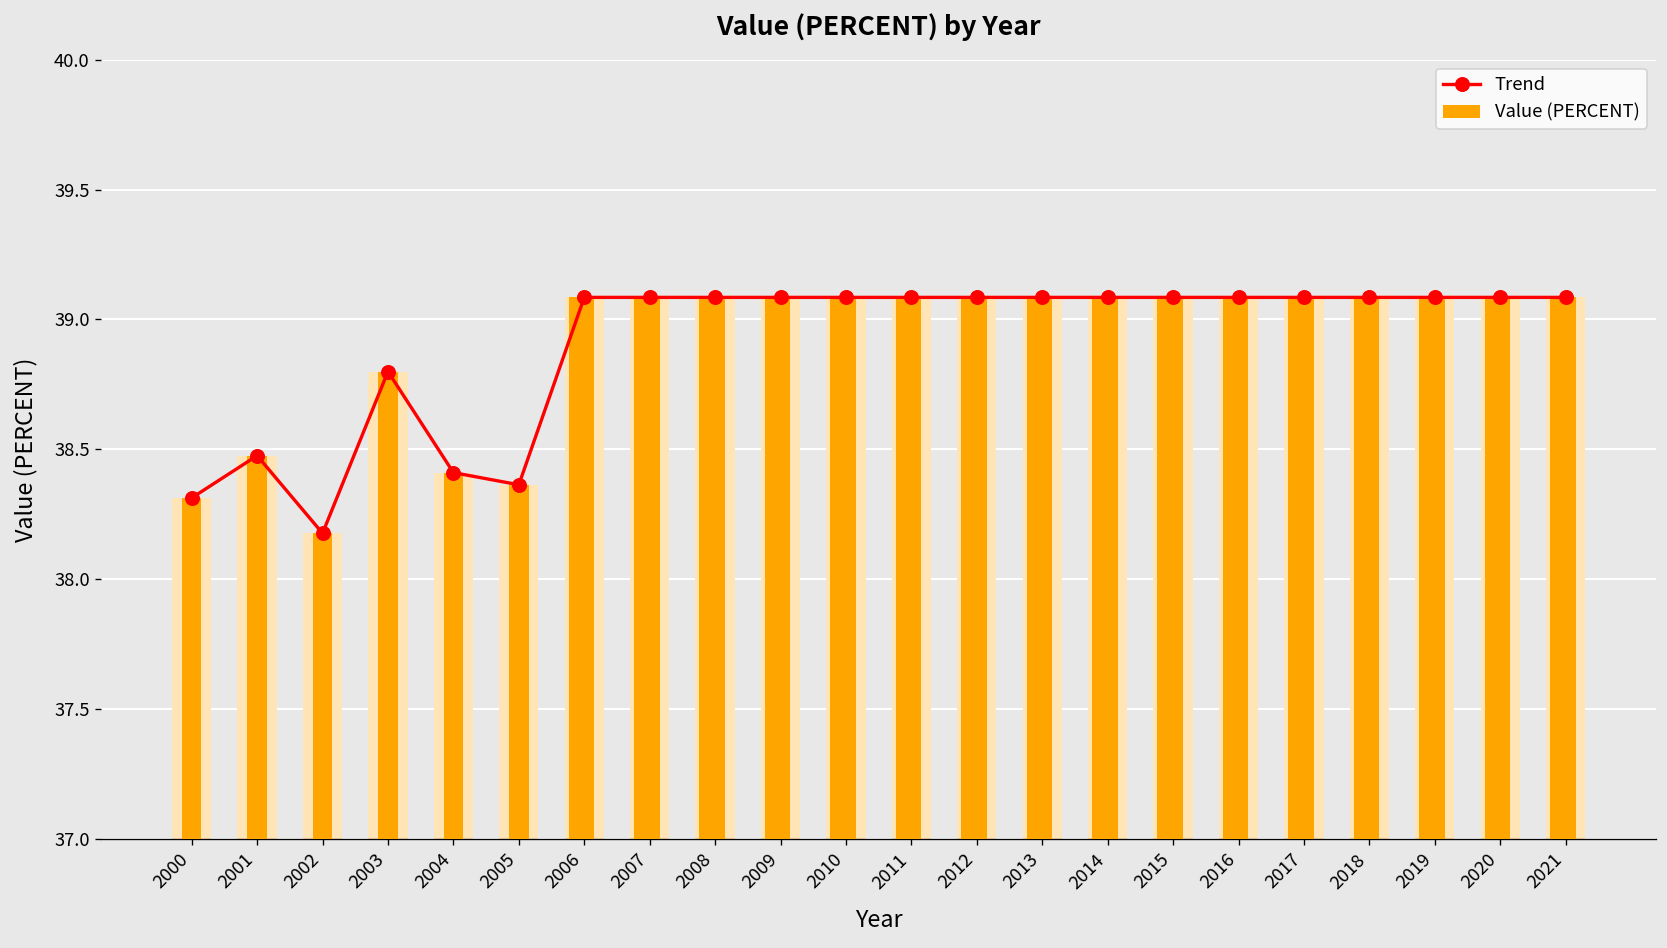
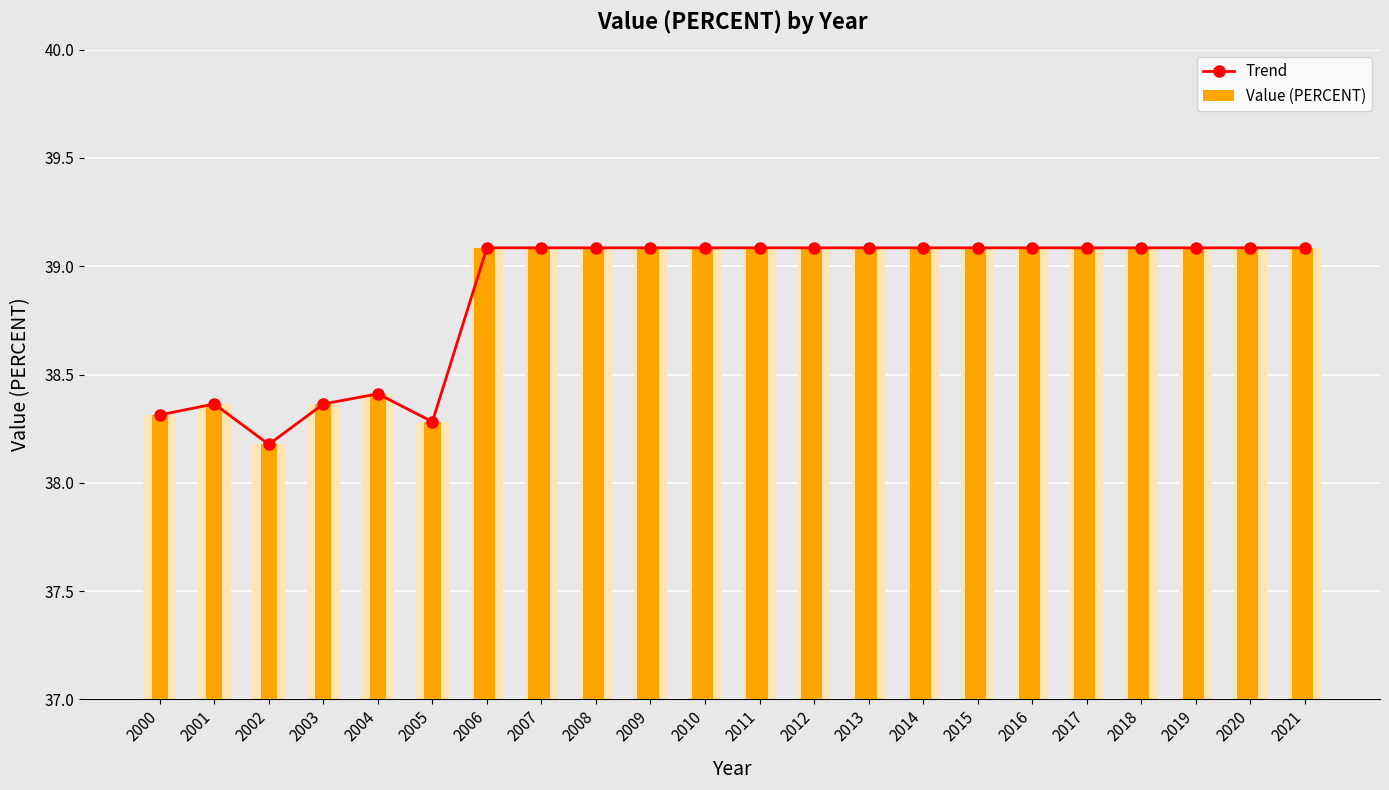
  {
    "Trend": {
      "2000": 38.31,
-     "2001": 38.48,
+     "2001": 38.36,
      "2002": 38.18,
-     "2003": 38.80,
+     "2003": 38.36,
      "2004": 38.41,
-     "2005": 38.36,
+     "2005": 38.28,
      "2006": 39.09,
      "2007": 39.09,
      "2008": 39.09,
      "2009": 39.09,
      "2010": 39.09,
      "2011": 39.09,
      "2012": 39.09,
      "2013": 39.09,
      "2014": 39.09,
      "2015": 39.09,
      "2016": 39.09,
      "2017": 39.09,
      "2018": 39.09,
      "2019": 39.09,
      "2020": 39.09,
      "2021": 39.09
    },
    "Value (PERCENT)": {
      "2006": 39.09,
      "2007": 39.09,
      "2008": 39.09,
      "2009": 39.09,
      "2010": 39.09,
      "2011": 39.09,
      "2012": 39.09,
      "2013": 39.09,
      "2014": 39.09,
      "2015": 39.09,
      "2016": 39.09,
      "2017": 39.09,
      "2018": 39.09,
      "2019": 39.09,
      "2020": 39.09,
      "2021": 39.09
    }
  }
